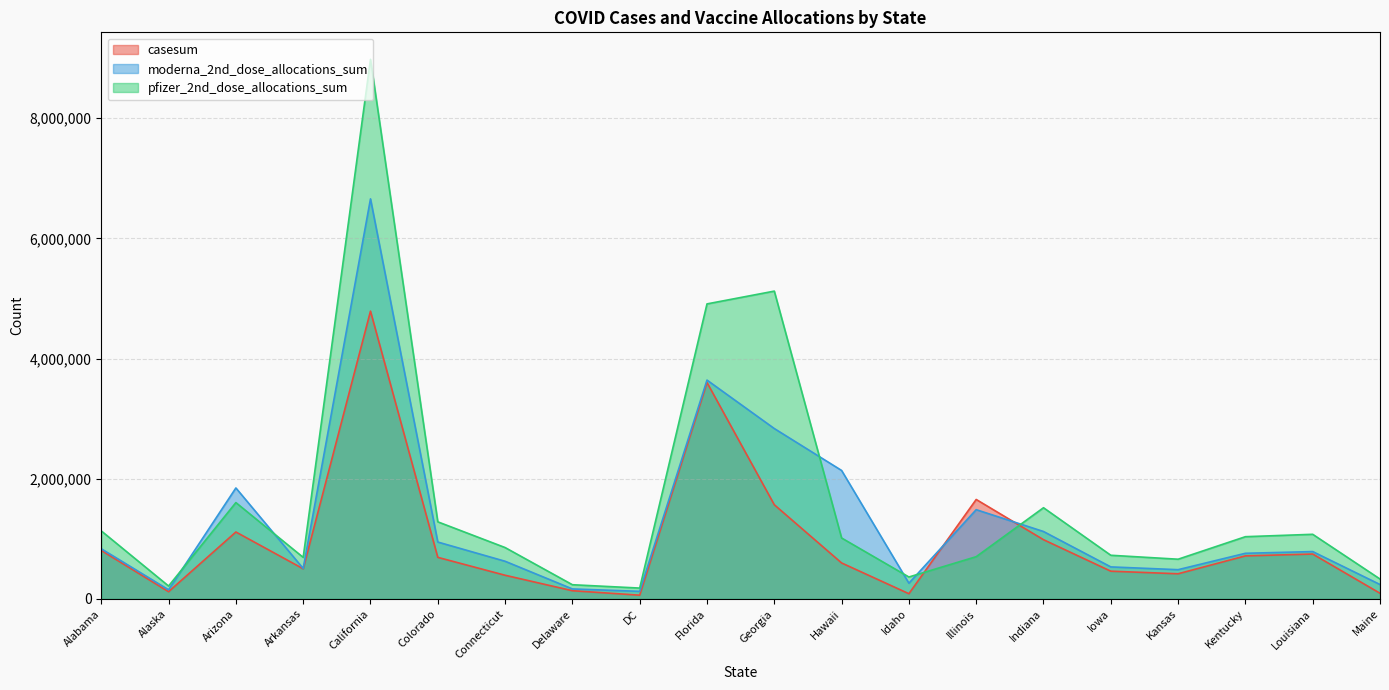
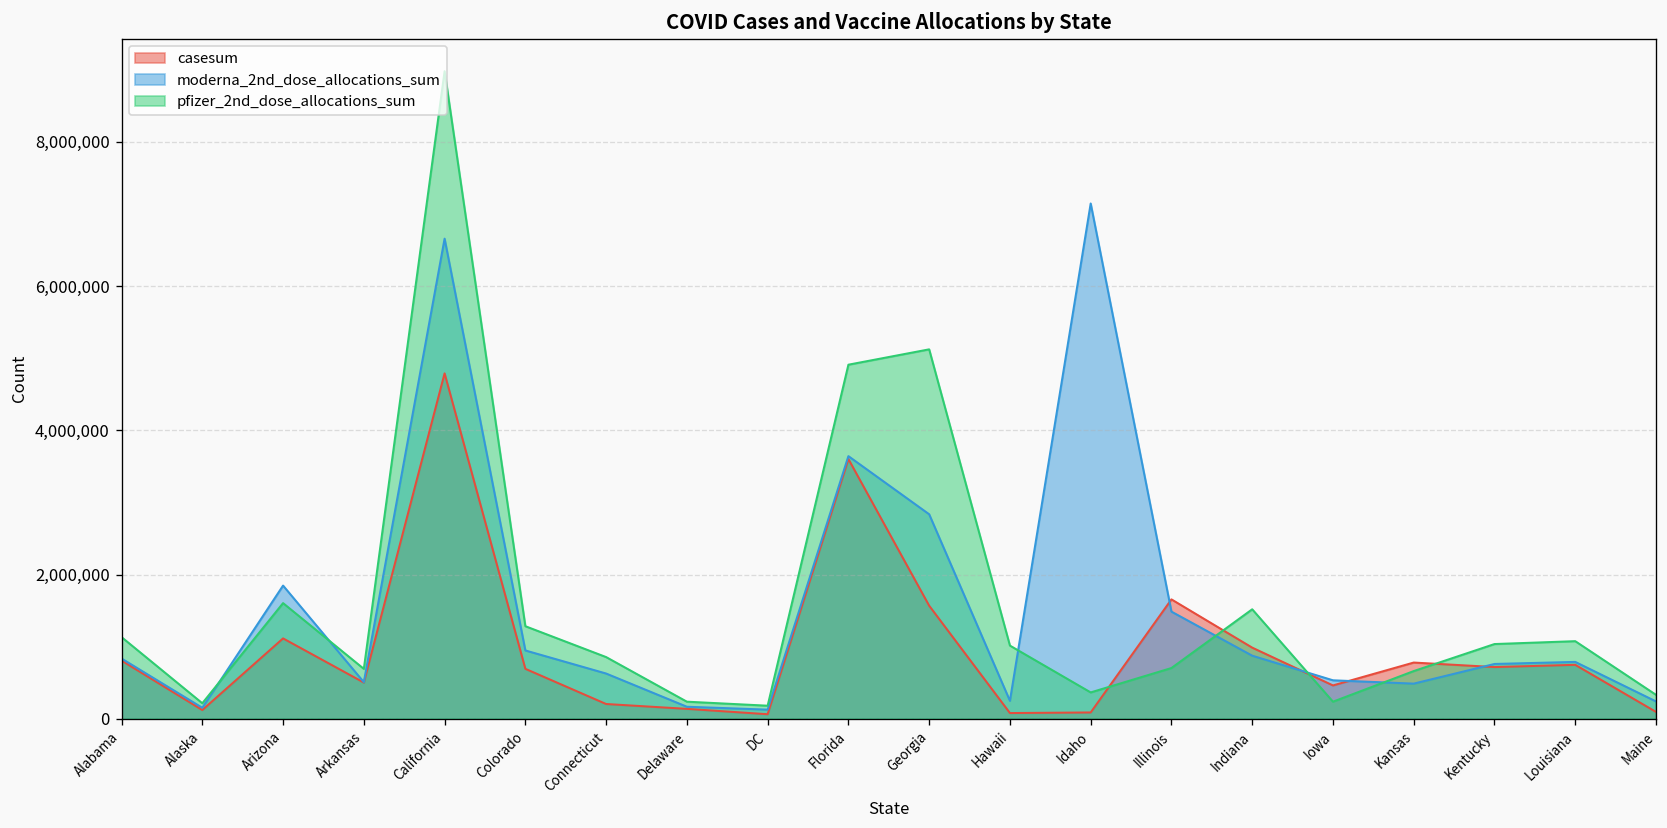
  {
    "casesum": {
      "Arizona": "1,100,000",
      "California": "4,800,000",
      "Colorado": "700,000",
-     "Connecticut": "400,000",
+     "Connecticut": "200,000",
      "DC": "100,000",
      "Georgia": "1,600,000",
-     "Hawaii": "600,000",
+     "Hawaii": "100,000",
      "Idaho": "100,000",
      "Illinois": "1,700,000",
      "Indiana": "1,000,000",
      "Iowa": "500,000",
-     "Kansas": "400,000",
+     "Kansas": "800,000",
      "Kentucky": "700,000",
      "Maine": "100,000"
    },
    "moderna_2nd_dose_allocations_sum": {
      "Arizona": "1,800,000",
      "California": "6,700,000",
      "Colorado": "900,000",
      "Connecticut": "600,000",
      "DC": "100,000",
      "Georgia": "2,800,000",
-     "Hawaii": "2,100,000",
-     "Idaho": "300,000",
+     "Hawaii": "200,000",
+     "Idaho": "7,100,000",
      "Illinois": "1,500,000",
-     "Indiana": "1,100,000",
+     "Indiana": "900,000",
      "Iowa": "500,000",
      "Kansas": "500,000",
      "Kentucky": "800,000",
      "Maine": "200,000"
    },
    "pfizer_2nd_dose_allocations_sum": {
      "Alabama": "1,100,000",
      "Alaska": "200,000",
      "Arizona": "1,600,000",
      "Arkansas": "700,000",
      "Colorado": "1,300,000",
      "Connecticut": "900,000",
      "Delaware": "200,000",
      "DC": "200,000",
      "Florida": "4,900,000",
      "Georgia": "5,100,000",
      "Hawaii": "1,000,000",
      "Idaho": "400,000",
      "Illinois": "700,000",
      "Indiana": "1,500,000",
-     "Iowa": "700,000",
+     "Iowa": "200,000",
      "Kansas": "700,000",
      "Kentucky": "1,000,000",
      "Louisiana": "1,100,000",
      "Maine": "300,000"
    }
  }
